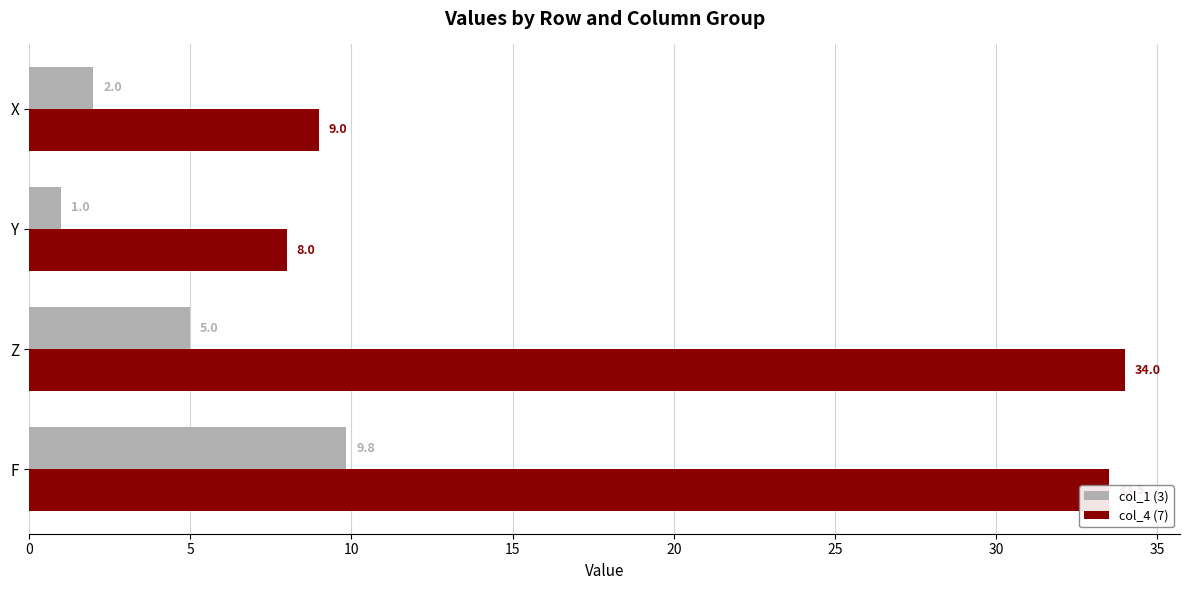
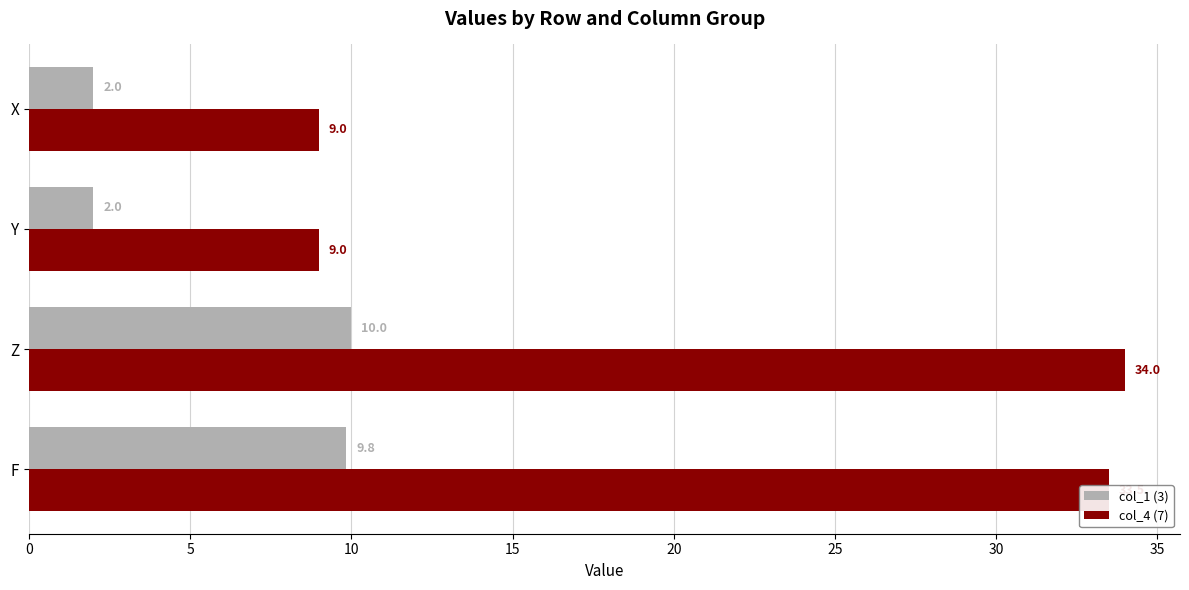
  {
    "col_1 (3)": {
      "X": 2.0,
-     "Y": 1.0,
-     "Z": 5.0,
+     "Y": 2.0,
+     "Z": 10.0,
      "F": 9.8
    },
    "col_4 (7)": {
      "X": 9.0,
-     "Y": 8.0,
+     "Y": 9.0,
      "Z": 34.0
    }
  }
